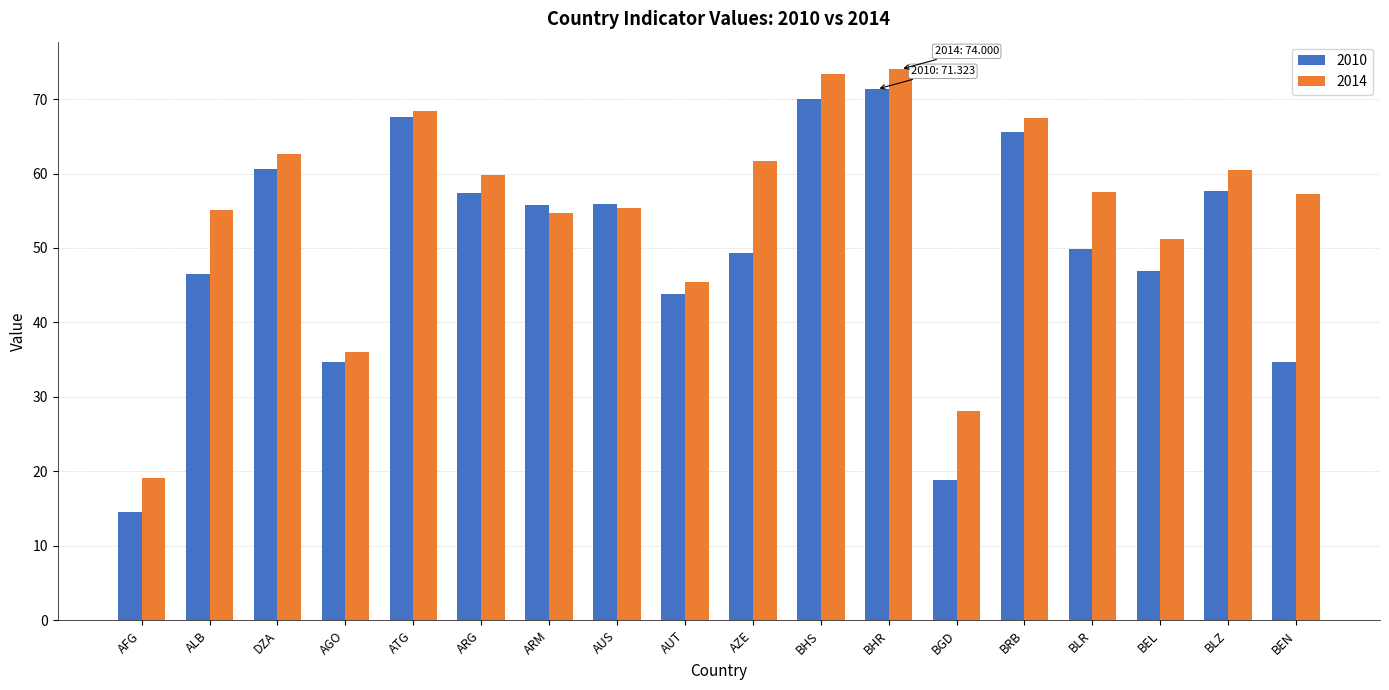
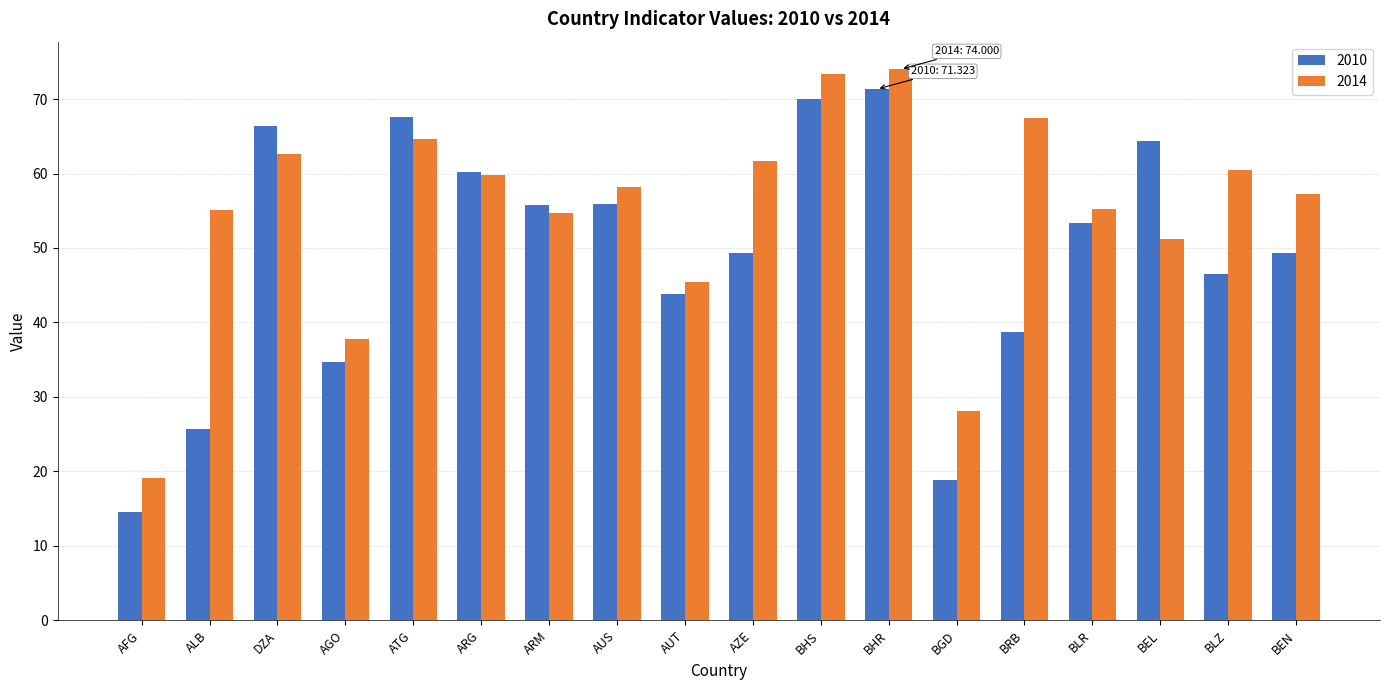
  {
    "2010": {
      "AFG": 15,
-     "ALB": 47,
-     "DZA": 61,
+     "ALB": 26,
+     "DZA": 66,
      "AGO": 35,
      "ATG": 68,
-     "ARG": 57,
+     "ARG": 60,
      "ARM": 56,
      "AUS": 56,
      "AUT": 44,
      "AZE": 49,
      "BHS": 70,
      "BHR": 71,
      "BGD": 19,
-     "BRB": 66,
-     "BLR": 50,
-     "BEL": 47,
-     "BLZ": 58,
-     "BEN": 35
+     "BRB": 39,
+     "BLR": 53,
+     "BEL": 64,
+     "BLZ": 47,
+     "BEN": 49
    },
    "2014": {
      "AFG": 19,
      "ALB": 55,
      "DZA": 63,
-     "AGO": 36,
-     "ATG": 68,
+     "AGO": 38,
+     "ATG": 65,
      "ARG": 60,
      "ARM": 55,
-     "AUS": 55,
+     "AUS": 58,
      "AUT": 45,
      "AZE": 62,
      "BHS": 73,
      "BGD": 28,
      "BRB": 67,
-     "BLR": 57,
+     "BLR": 55,
      "BEL": 51,
      "BLZ": 60,
      "BEN": 57
    }
  }
